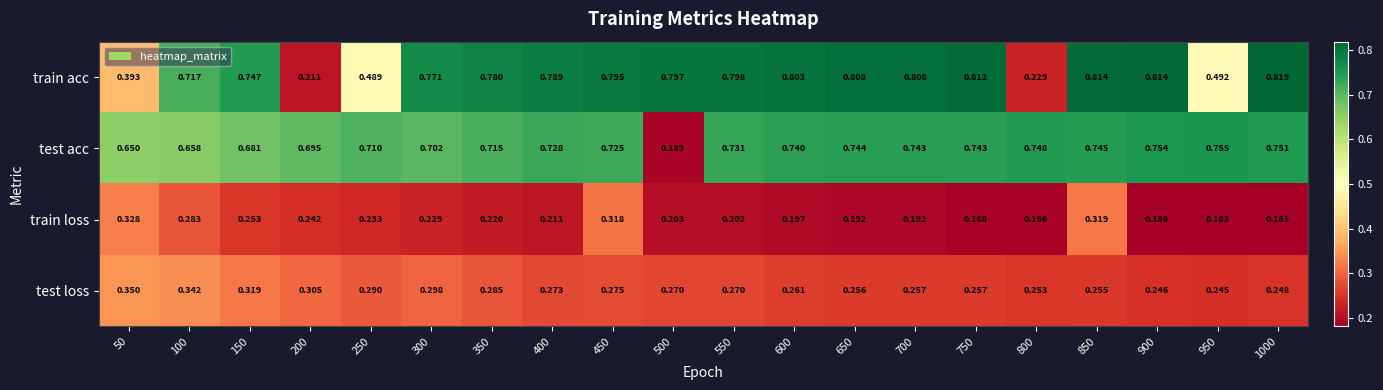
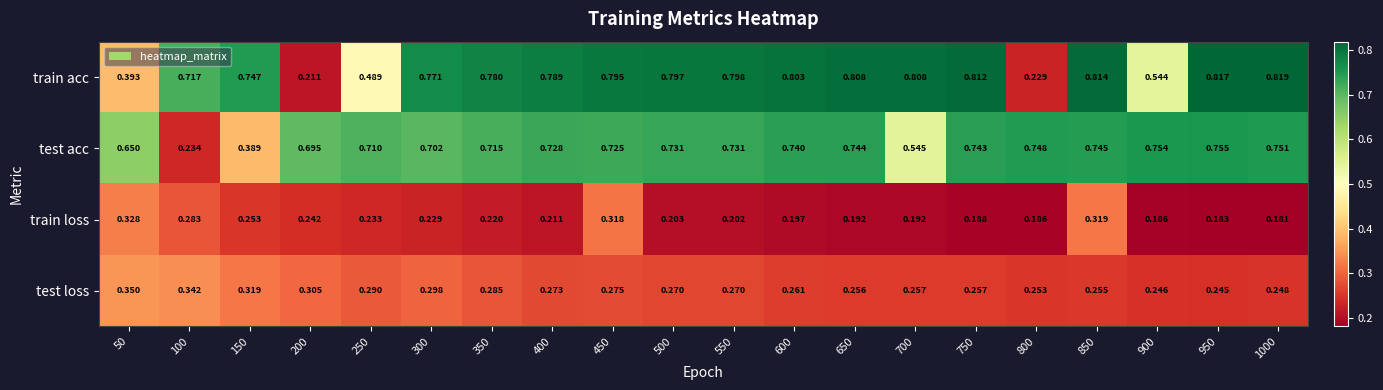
  {
    "train acc": {
      "50": 0.393,
      "100": 0.717,
      "150": 0.747,
      "200": 0.211,
      "250": 0.489,
      "300": 0.771,
      "350": 0.780,
      "400": 0.789,
      "450": 0.795,
      "500": 0.797,
      "550": 0.798,
      "600": 0.803,
      "650": 0.808,
      "700": 0.808,
      "750": 0.812,
      "800": 0.229,
      "850": 0.814,
-     "900": 0.814,
-     "950": 0.492,
+     "900": 0.544,
+     "950": 0.817,
      "1000": 0.819
    },
    "test acc": {
      "50": 0.650,
-     "100": 0.658,
-     "150": 0.681,
+     "100": 0.234,
+     "150": 0.389,
      "200": 0.695,
      "250": 0.710,
      "300": 0.702,
      "350": 0.715,
      "400": 0.728,
      "450": 0.725,
-     "500": 0.189,
+     "500": 0.731,
      "550": 0.731,
      "600": 0.740,
      "650": 0.744,
-     "700": 0.743,
+     "700": 0.545,
      "750": 0.743,
      "800": 0.748,
      "850": 0.745,
      "900": 0.754,
      "950": 0.755,
      "1000": 0.751
    },
    "train loss": {
      "50": 0.328,
      "100": 0.283,
      "150": 0.253,
      "200": 0.242,
      "250": 0.233,
      "300": 0.229,
      "350": 0.220,
      "400": 0.211,
      "450": 0.318,
      "500": 0.203,
      "550": 0.202,
      "600": 0.197,
      "650": 0.192,
      "700": 0.192,
      "750": 0.188,
      "800": 0.186,
      "850": 0.319,
      "900": 0.186,
      "950": 0.183,
      "1000": 0.181
    },
    "test loss": {
      "50": 0.350,
      "100": 0.342,
      "150": 0.319,
      "200": 0.305,
      "250": 0.290,
      "300": 0.298,
      "350": 0.285,
      "400": 0.273,
      "450": 0.275,
      "500": 0.270,
      "550": 0.270,
      "600": 0.261,
      "650": 0.256,
      "700": 0.257,
      "750": 0.257,
      "800": 0.253,
      "850": 0.255,
      "900": 0.246,
      "950": 0.245,
      "1000": 0.248
    }
  }
